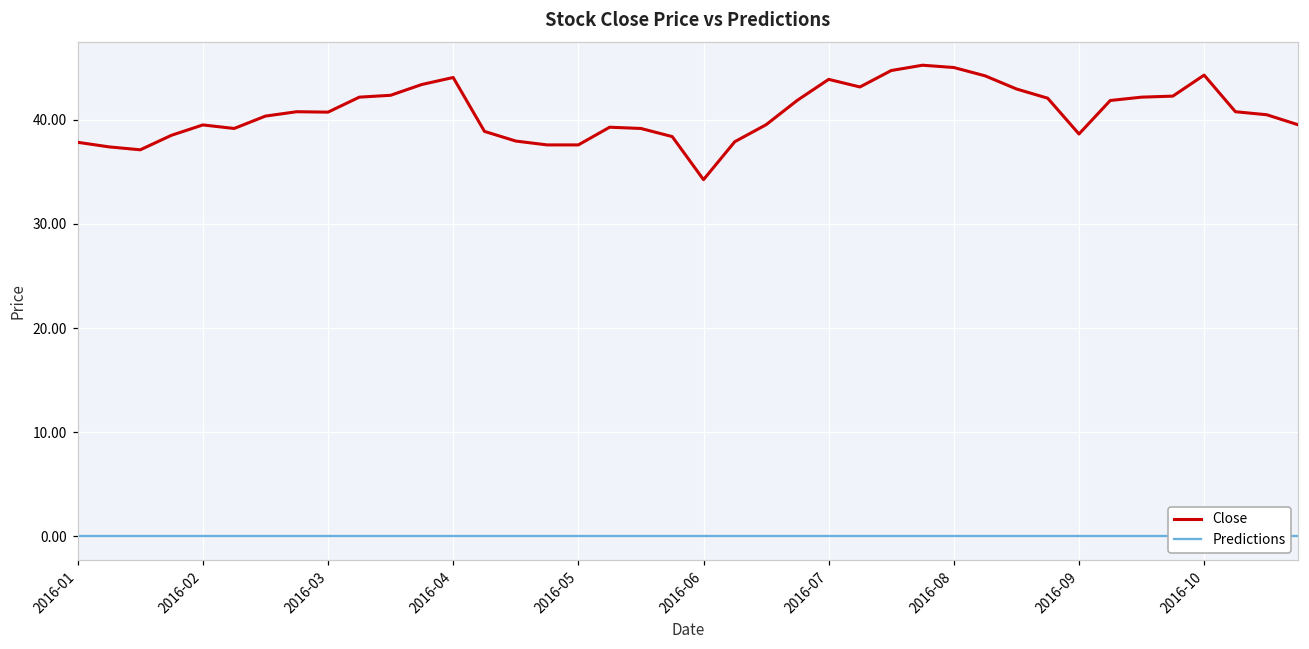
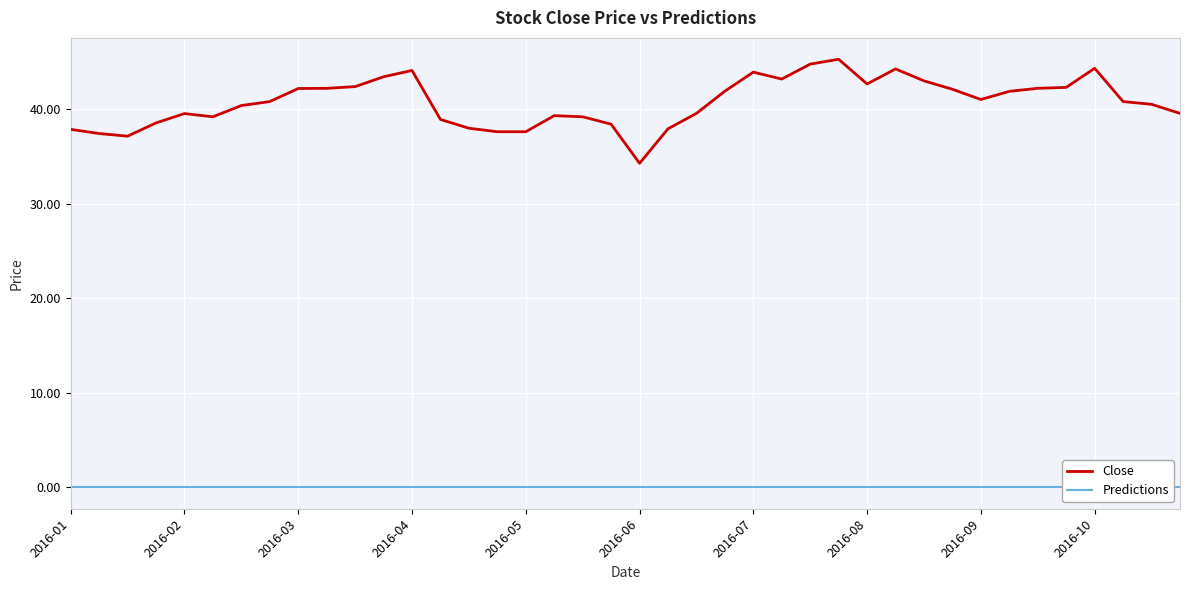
  {
    "Close": {
      "2016-01": 38,
      "2016-02": 40,
-     "2016-03": 41,
+     "2016-03": 42,
      "2016-04": 44,
      "2016-05": 38,
      "2016-06": 34,
      "2016-07": 44,
-     "2016-08": 45,
-     "2016-09": 39,
+     "2016-08": 43,
+     "2016-09": 41,
      "2016-10": 44
    },
    "Predictions": {
      "2016-01": 0,
      "2016-02": 0,
      "2016-03": 0,
      "2016-04": 0,
      "2016-05": 0,
      "2016-06": 0,
      "2016-07": 0,
      "2016-08": 0,
      "2016-09": 0
    }
  }
